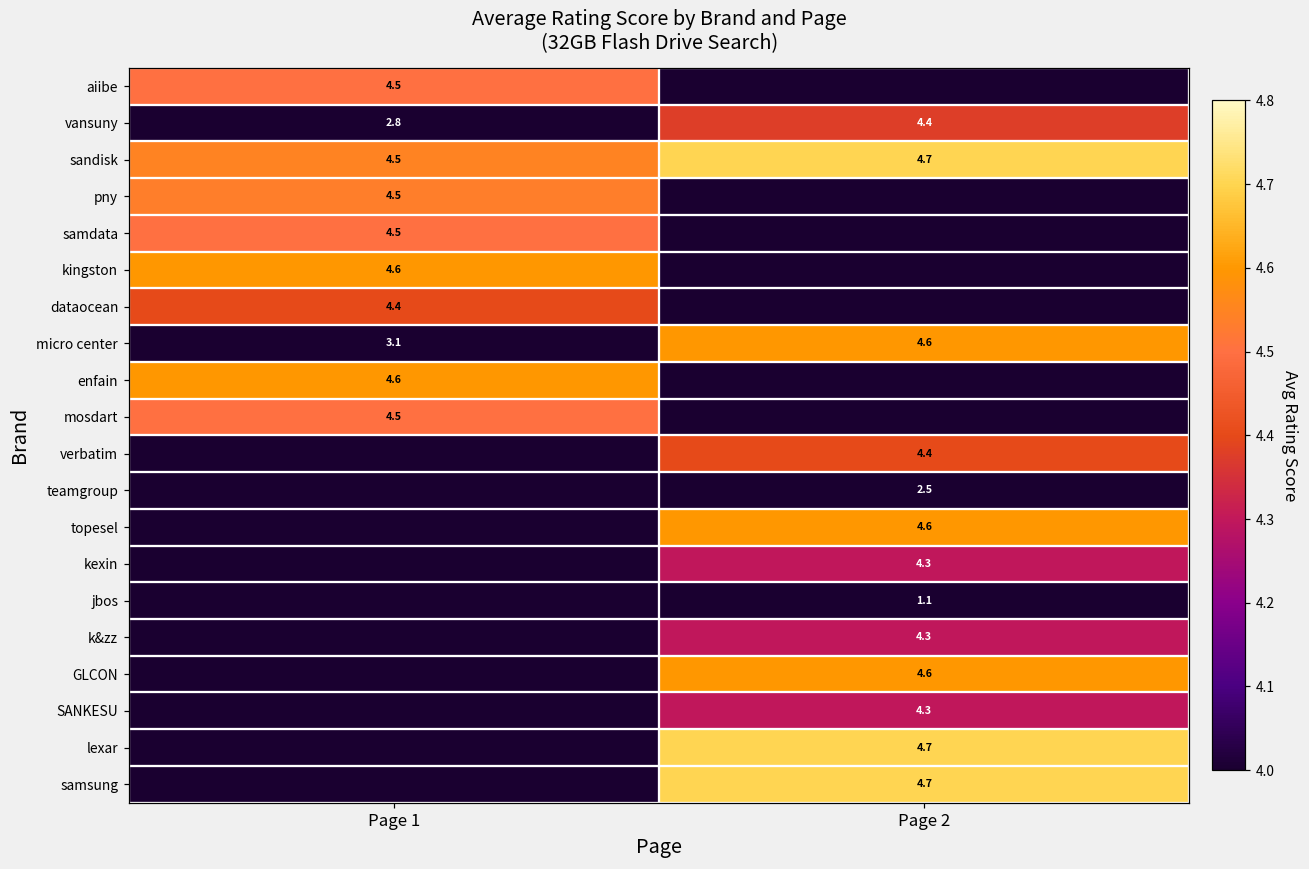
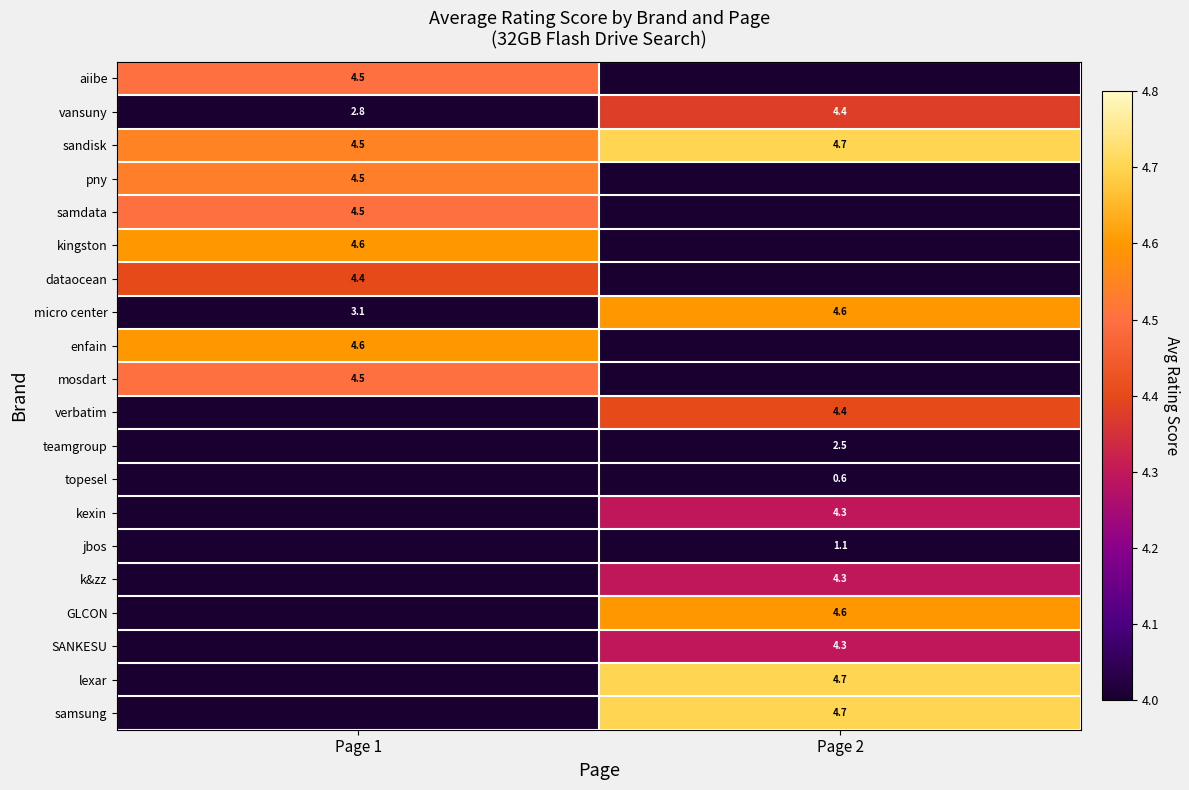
  {
    "aiibe": {
      "Page 1": 4.5
    },
    "vansuny": {
      "Page 1": 2.8,
      "Page 2": 4.4
    },
    "sandisk": {
      "Page 1": 4.5,
      "Page 2": 4.7
    },
    "pny": {
      "Page 1": 4.5
    },
    "samdata": {
      "Page 1": 4.5
    },
    "kingston": {
      "Page 1": 4.6
    },
    "dataocean": {
      "Page 1": 4.4
    },
    "micro center": {
      "Page 1": 3.1,
      "Page 2": 4.6
    },
    "enfain": {
      "Page 1": 4.6
    },
    "mosdart": {
      "Page 1": 4.5
    },
    "verbatim": {
      "Page 2": 4.4
    },
    "teamgroup": {
      "Page 2": 2.5
    },
    "topesel": {
-     "Page 2": 4.6
+     "Page 2": 0.6
    },
    "kexin": {
      "Page 2": 4.3
    },
    "jbos": {
      "Page 2": 1.1
    },
    "k&zz": {
      "Page 2": 4.3
    },
    "GLCON": {
      "Page 2": 4.6
    },
    "SANKESU": {
      "Page 2": 4.3
    },
    "lexar": {
      "Page 2": 4.7
    },
    "samsung": {
      "Page 2": 4.7
    }
  }
